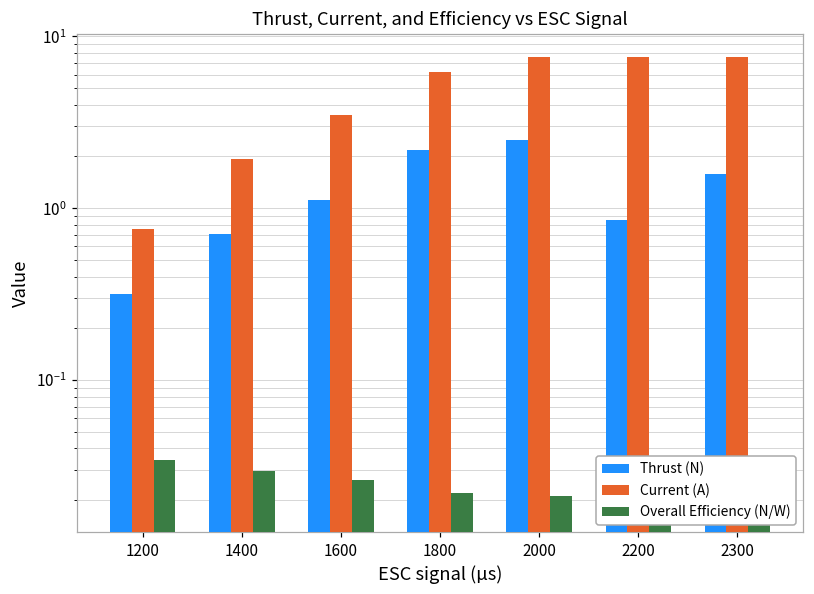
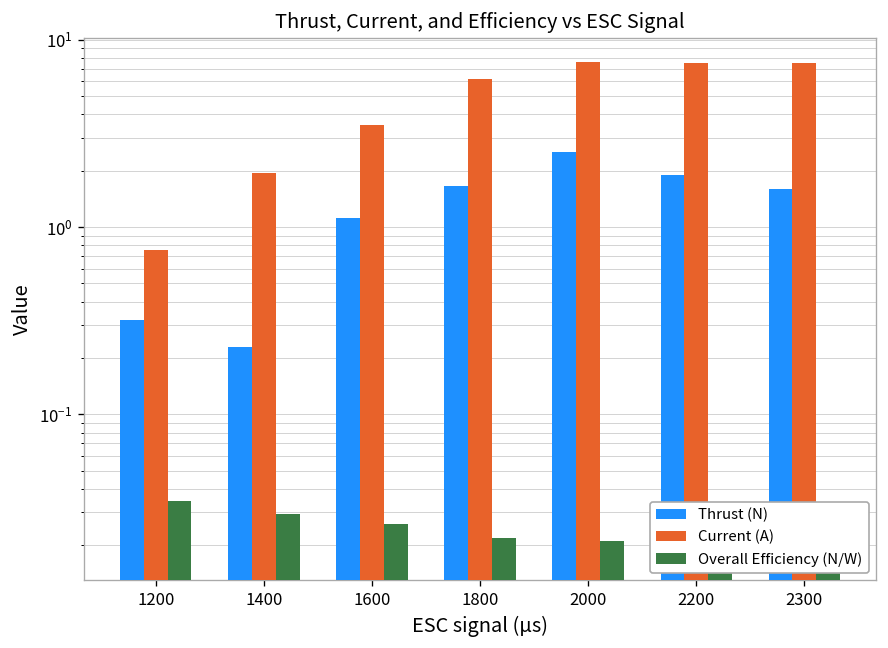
  {
    "Thrust (N)": {
      "1200": 0.32,
-     "1400": 0.7,
+     "1400": 0.23,
      "1600": 1.1,
-     "1800": 2.2,
+     "1800": 1.7,
      "2000": 2.5,
-     "2200": 0.8,
+     "2200": 1.9,
      "2300": 1.6
    },
    "Current (A)": {
      "1200": 0.8,
      "1400": 1.9,
      "1600": 3.5,
      "1800": 6.2,
      "2000": 8,
      "2200": 8,
      "2300": 8
    },
    "Overall Efficiency (N/W)": {
      "1200": 0.034,
      "1400": 0.03,
      "1600": 0.026,
      "1800": 0.022,
      "2000": 0.021
    }
  }
